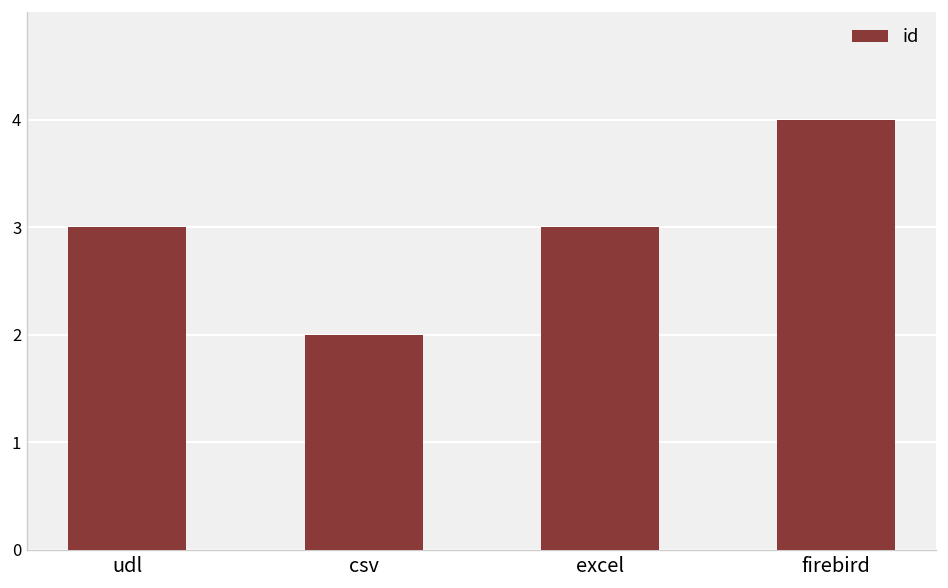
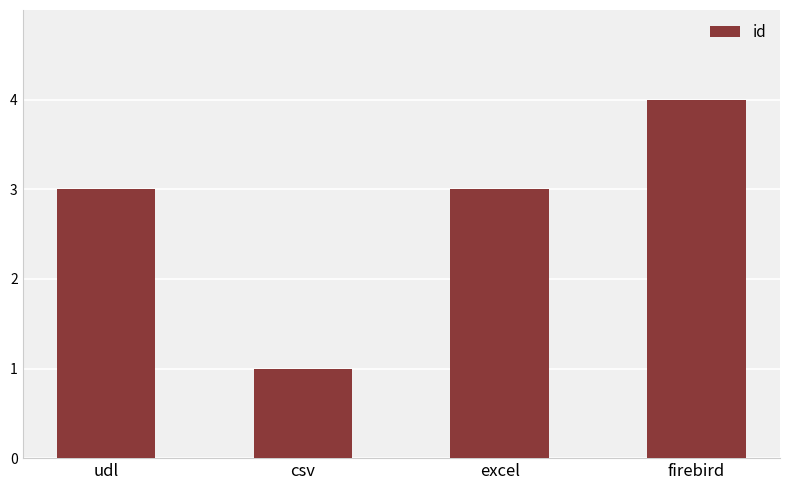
  {
    "udl": 3,
-   "csv": 2,
+   "csv": 1,
    "excel": 3,
    "firebird": 4
  }
